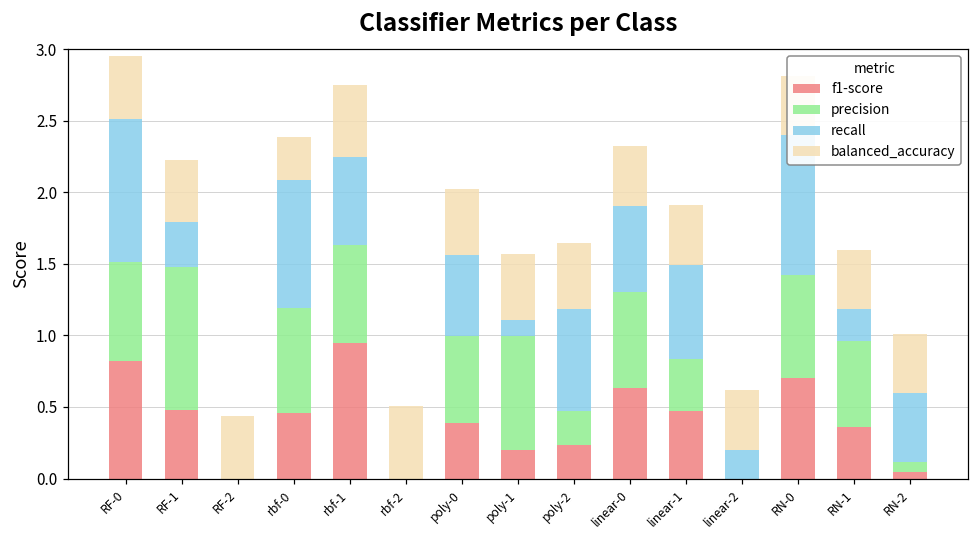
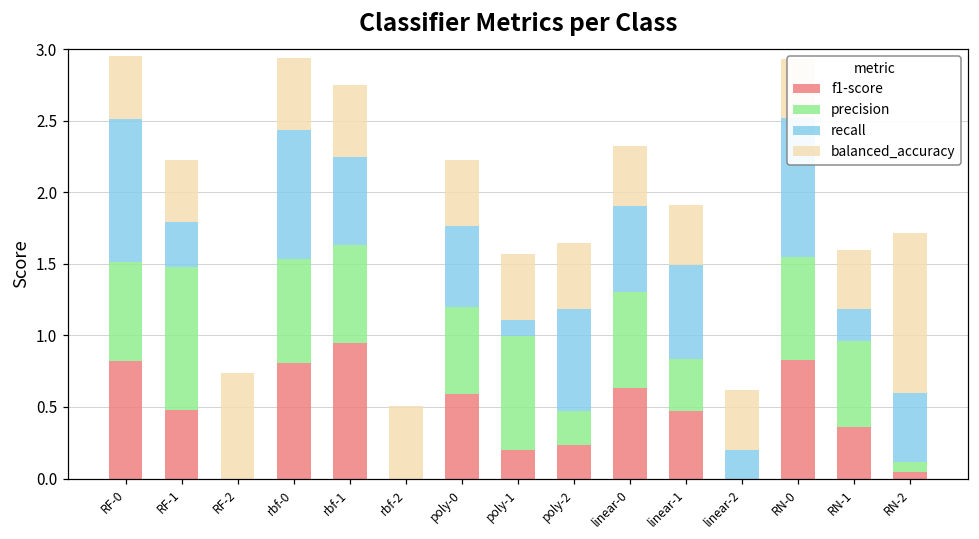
  {
    "f1-score": {
      "RF-0": 0.82,
      "RF-1": 0.48,
      "RF-2": 0.00,
-     "rbf-0": 0.46,
+     "rbf-0": 0.81,
      "rbf-1": 0.95,
      "rbf-2": 0.00,
-     "poly-0": 0.38,
+     "poly-0": 0.59,
      "poly-1": 0.20,
      "poly-2": 0.23,
      "linear-0": 0.63,
      "linear-1": 0.47,
      "linear-2": 0.00,
-     "RN-0": 0.71,
+     "RN-0": 0.83,
      "RN-1": 0.36,
      "RN-2": 0.05
    },
    "precision": {
      "RF-0": 0.70,
      "RF-1": 1.00,
      "RF-2": 0.00,
      "rbf-0": 0.73,
      "rbf-1": 0.68,
      "rbf-2": 0.00,
      "poly-0": 0.61,
      "poly-1": 0.80,
      "poly-2": 0.24,
      "linear-0": 0.67,
      "linear-1": 0.37,
      "linear-2": 0.00,
      "RN-0": 0.72,
      "RN-1": 0.60,
      "RN-2": 0.07
    },
    "recall": {
      "RF-0": 1.00,
      "RF-1": 0.31,
      "RF-2": 0.00,
      "rbf-0": 0.90,
      "rbf-1": 0.61,
      "rbf-2": 0.00,
      "poly-0": 0.57,
      "poly-1": 0.11,
      "poly-2": 0.71,
      "linear-0": 0.60,
      "linear-1": 0.66,
      "linear-2": 0.20,
      "RN-1": 0.22,
      "RN-2": 0.49
    },
    "balanced_accuracy": {
      "RF-0": 0.44,
      "RF-1": 0.44,
-     "RF-2": 0.44,
-     "rbf-0": 0.30,
+     "RF-2": 0.74,
+     "rbf-0": 0.50,
      "rbf-1": 0.50,
      "rbf-2": 0.50,
      "poly-0": 0.46,
      "poly-1": 0.46,
      "poly-2": 0.46,
      "linear-0": 0.42,
      "linear-1": 0.42,
      "linear-2": 0.42,
      "RN-1": 0.41,
-     "RN-2": 0.41
+     "RN-2": 1.12
    }
  }
